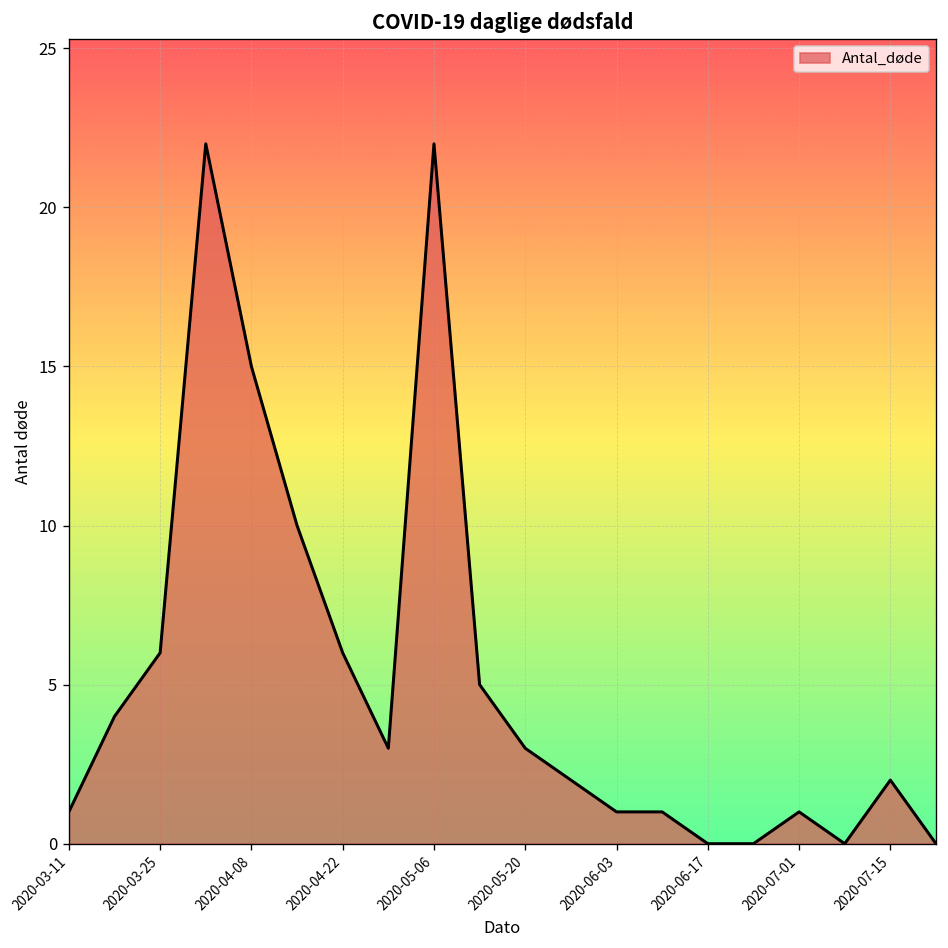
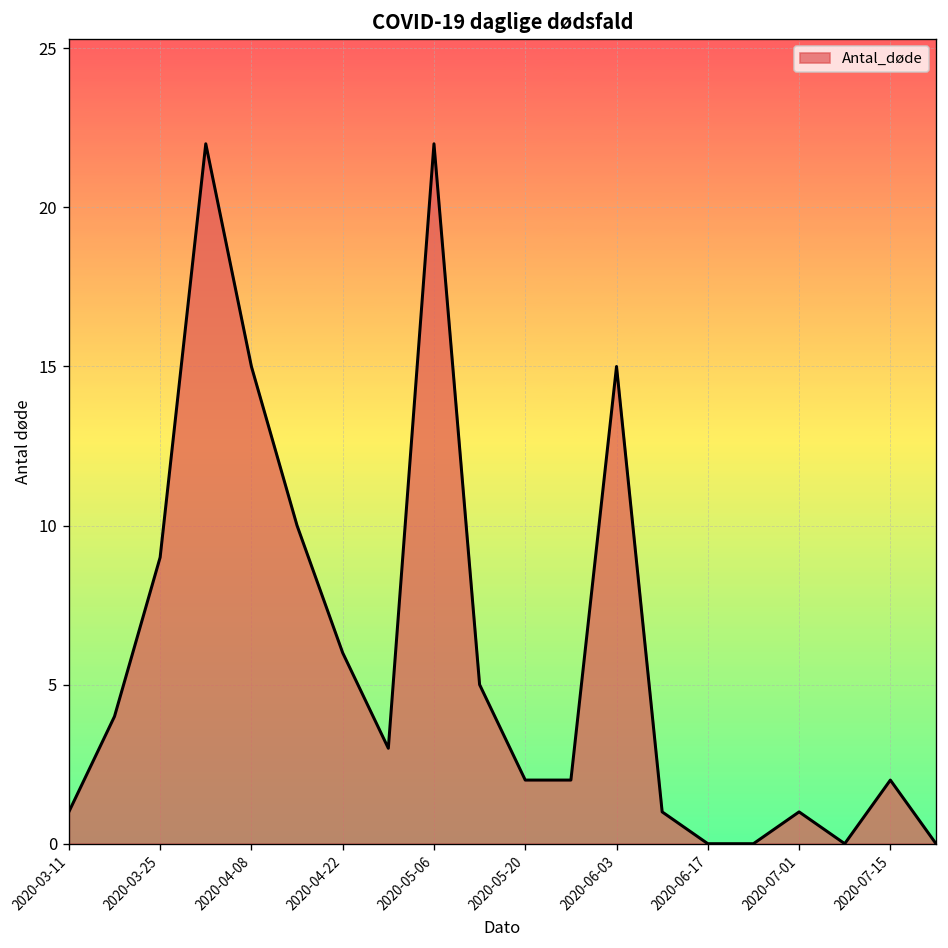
  {
    "2020-03-11": 1,
-   "2020-03-25": 6,
+   "2020-03-25": 9,
    "2020-04-08": 15,
    "2020-04-22": 6,
    "2020-05-06": 22,
-   "2020-05-20": 3,
-   "2020-06-03": 1,
+   "2020-05-20": 2,
+   "2020-06-03": 15,
    "2020-06-17": 0,
    "2020-07-01": 1,
    "2020-07-15": 2
  }
